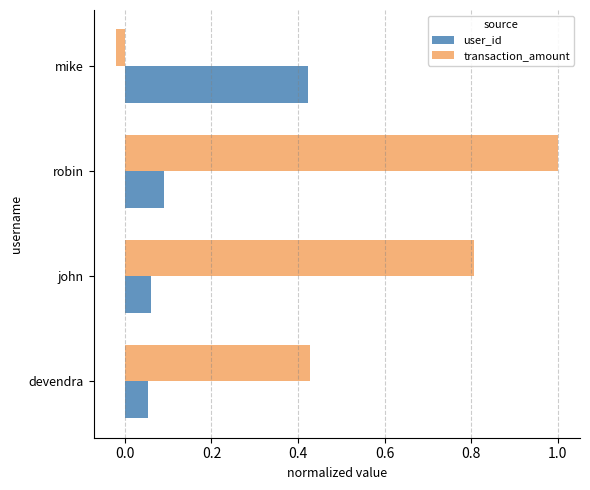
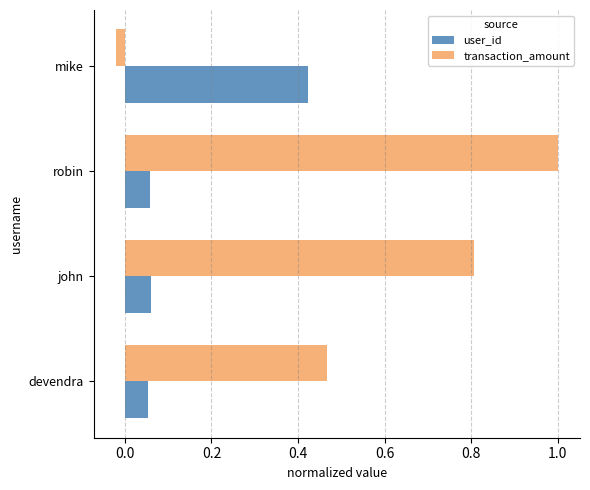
  {
    "user_id": {
      "mike": 0.42,
-     "robin": 0.09,
+     "robin": 0.06,
      "john": 0.06,
      "devendra": 0.05
    },
    "transaction_amount": {
      "mike": -0.02,
      "robin": 1.00,
      "john": 0.81,
-     "devendra": 0.43
+     "devendra": 0.47
    }
  }
